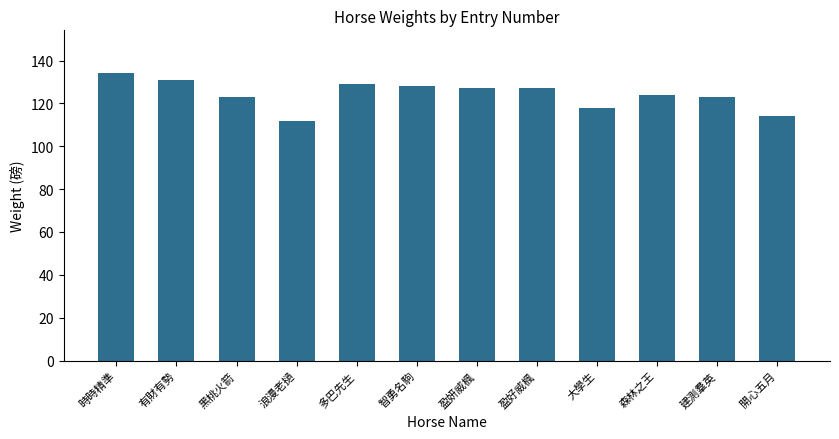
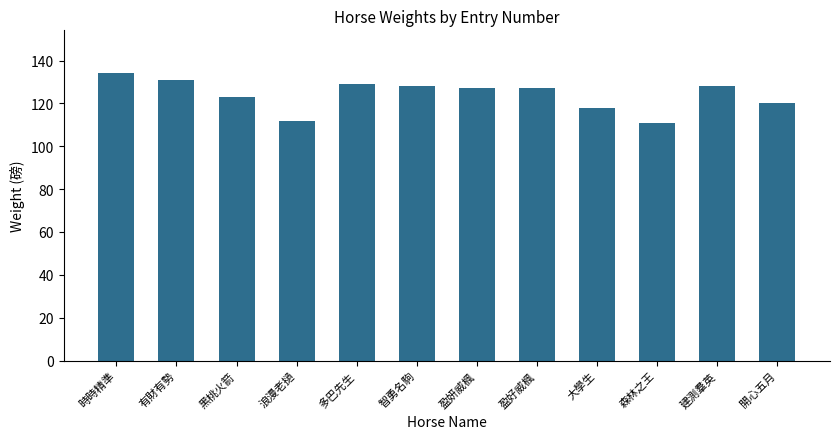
  {
    "時時精準": 134,
    "有財有勢": 131,
    "黑桃火箭": 123,
    "浪漫老撾": 112,
    "多巴先生": 129,
    "智勇名駒": 128,
    "盈妍威楓": 127,
    "盈好威楓": 127,
    "大學生": 118,
-   "森林之王": 124,
-   "建測羣英": 123,
-   "開心五月": 114
+   "森林之王": 111,
+   "建測羣英": 128,
+   "開心五月": 120
  }
